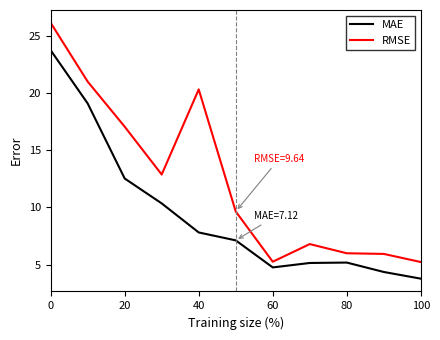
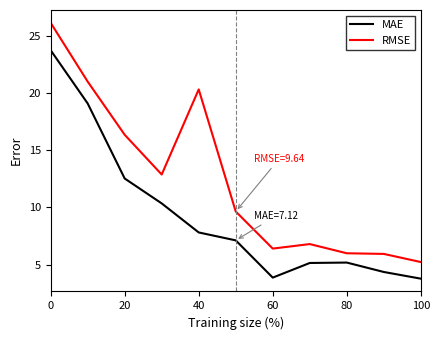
  {
    "MAE": {
      "0": 23.7,
      "20": 12.5,
      "40": 7.8,
-     "60": 4.8,
+     "60": 3.9,
      "80": 5.2,
      "100": 3.8
    },
    "RMSE": {
      "0": 26.1,
-     "20": 17.0,
+     "20": 16.3,
      "40": 20.3,
-     "60": 5.2,
+     "60": 6.4,
      "80": 6.0,
      "100": 5.2
    }
  }
